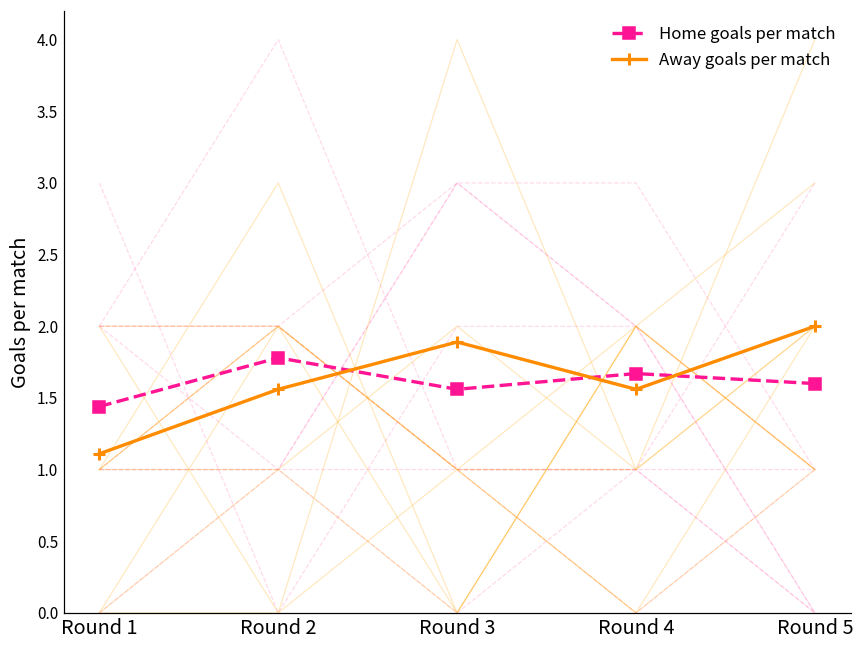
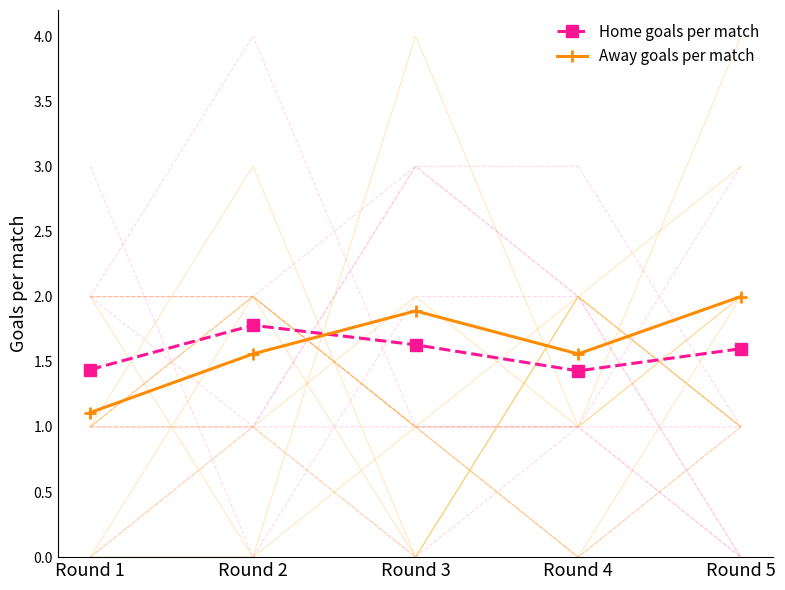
  {
    "Home goals per match": {
      "Round 1": 1.44,
      "Round 2": 1.78,
-     "Round 3": 1.56,
-     "Round 4": 1.67,
+     "Round 3": 1.63,
+     "Round 4": 1.43,
      "Round 5": 1.60
    }
  }
